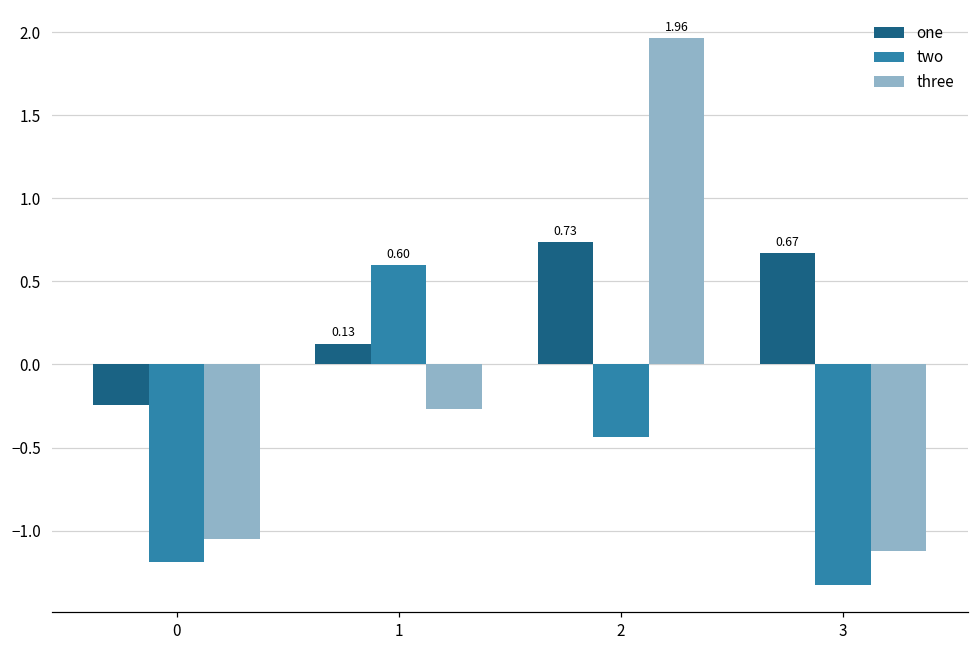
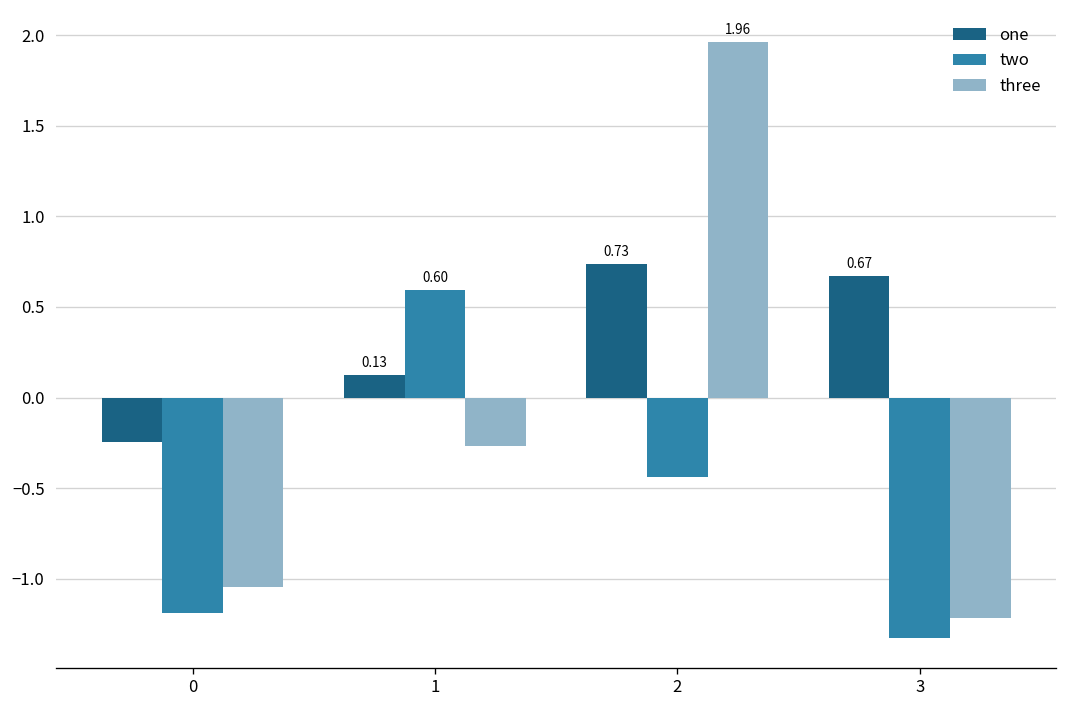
  {
    "three": {
      "0": -1.05,
      "1": -0.27,
-     "3": -1.12
+     "3": -1.22
    }
  }
